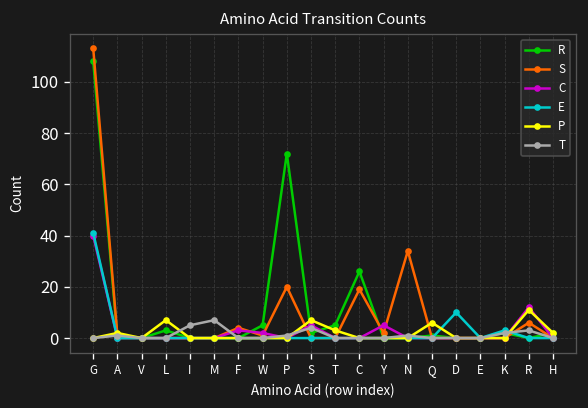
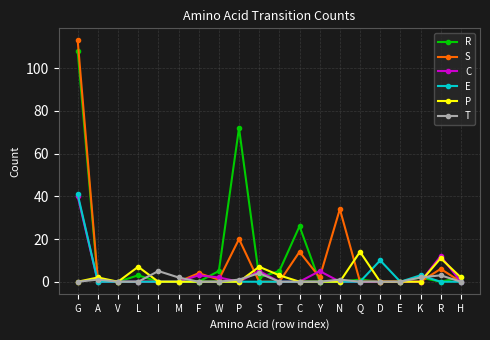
  {
    "R": {
      "G": 108,
      "L": 3,
      "W": 5,
      "P": 72,
      "S": 2,
      "T": 5,
      "C": 26
    },
    "S": {
      "G": 113,
      "P": 20,
-     "C": 19,
+     "C": 14,
      "Y": 2,
      "N": 34,
      "R": 6
    },
    "C": {
      "Y": 5
    },
    "E": {
      "D": 10
    },
    "P": {
      "L": 7,
      "S": 7,
      "T": 3,
-     "Q": 6
+     "Q": 14
    },
    "T": {
      "I": 5,
-     "M": 7,
+     "M": 2,
      "R": 3
    }
  }
